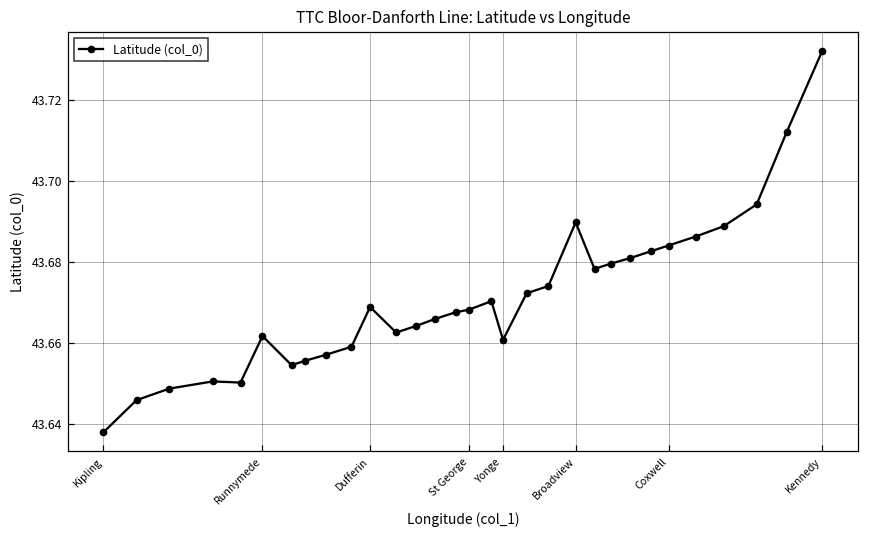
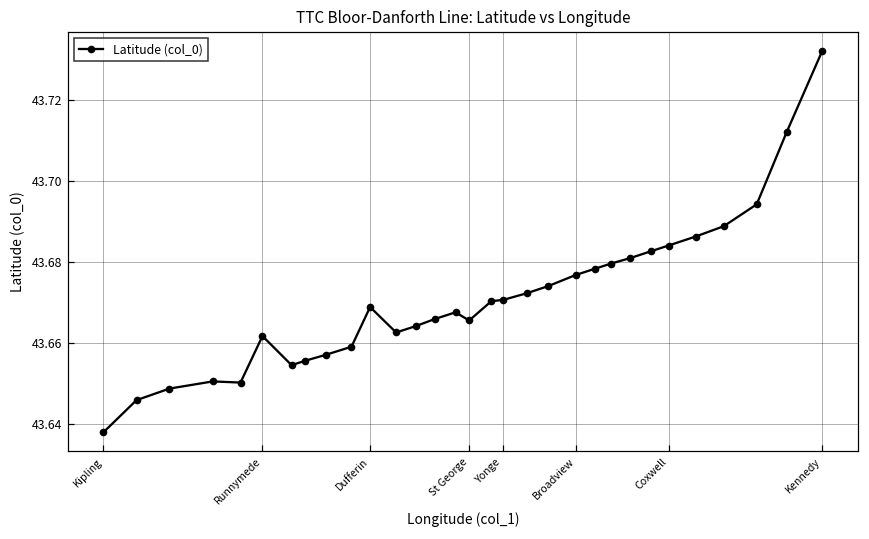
  {
    "Kipling": 43.638,
    "Runnymede": 43.662,
    "Dufferin": 43.669,
-   "St George": 43.668,
-   "Yonge": 43.661,
-   "Broadview": 43.690,
+   "St George": 43.666,
+   "Yonge": 43.671,
+   "Broadview": 43.677,
    "Coxwell": 43.684,
    "Kennedy": 43.732
  }
